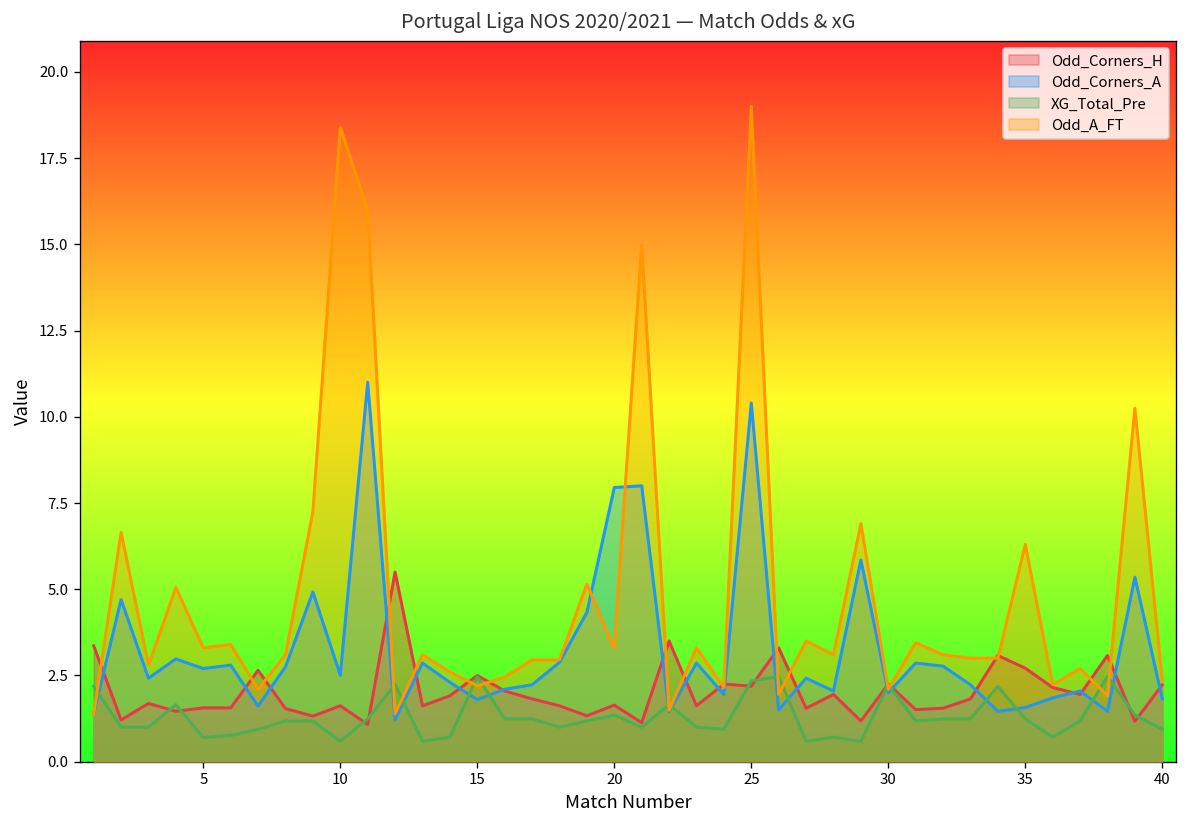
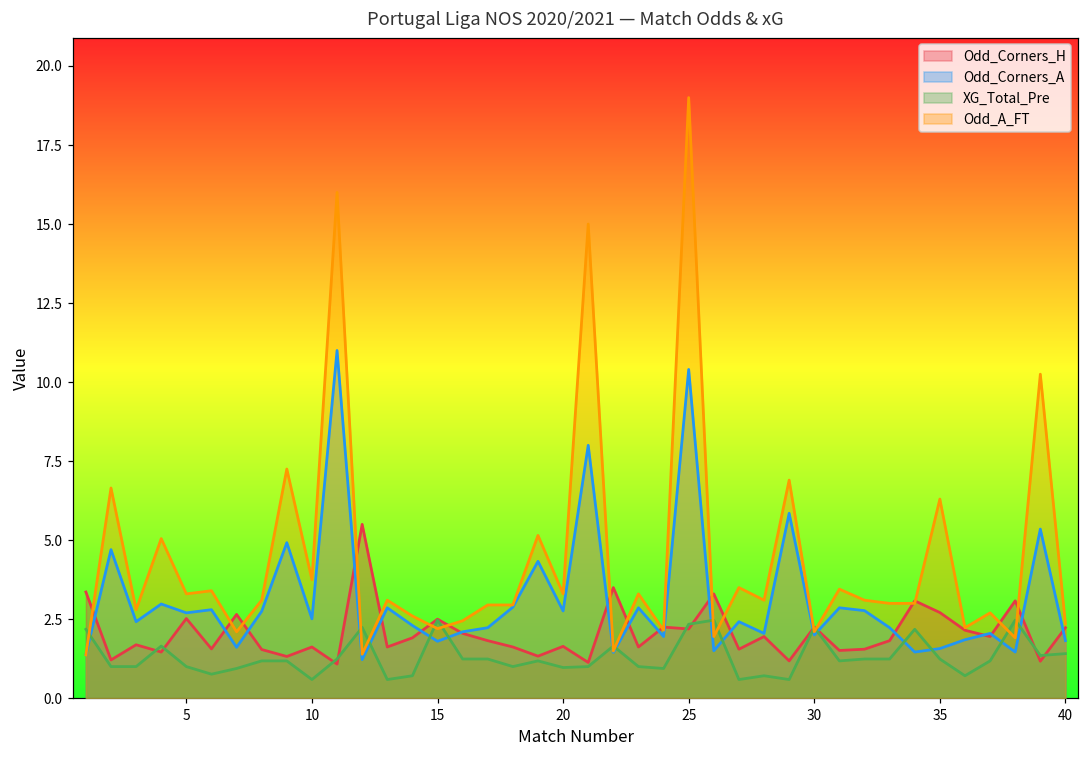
  {
    "Odd_Corners_H": {
-     "5": 1.6,
+     "5": 2.5,
      "10": 1.6,
      "20": 1.6,
      "25": 2.2,
      "35": 2.7,
      "40": 2.2
    },
    "Odd_Corners_A": {
      "5": 2.7,
      "10": 2.5,
      "15": 1.8,
-     "20": 8.0,
+     "20": 2.8,
      "25": 10.4,
      "30": 2.0,
      "35": 1.6,
      "40": 1.8
    },
    "XG_Total_Pre": {
-     "5": 0.7,
+     "5": 1.0,
      "10": 0.6,
-     "20": 1.4,
+     "20": 1.0,
      "25": 2.3,
      "35": 1.2,
-     "40": 0.9
+     "40": 1.4
    },
    "Odd_A_FT": {
      "5": 3.3,
-     "10": 18.4,
+     "10": 3.8,
      "15": 2.2,
      "20": 3.3,
      "25": 19.0,
      "30": 2.1,
      "35": 6.3,
      "40": 2.4
    }
  }
